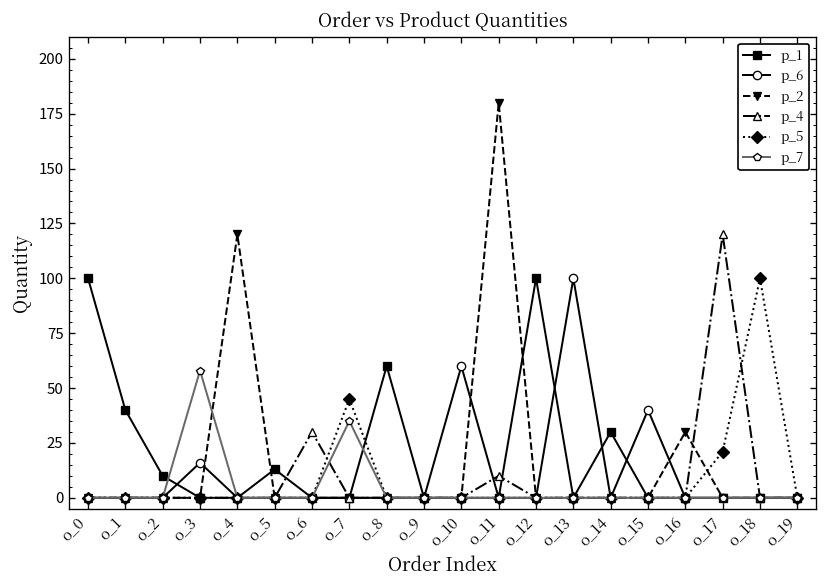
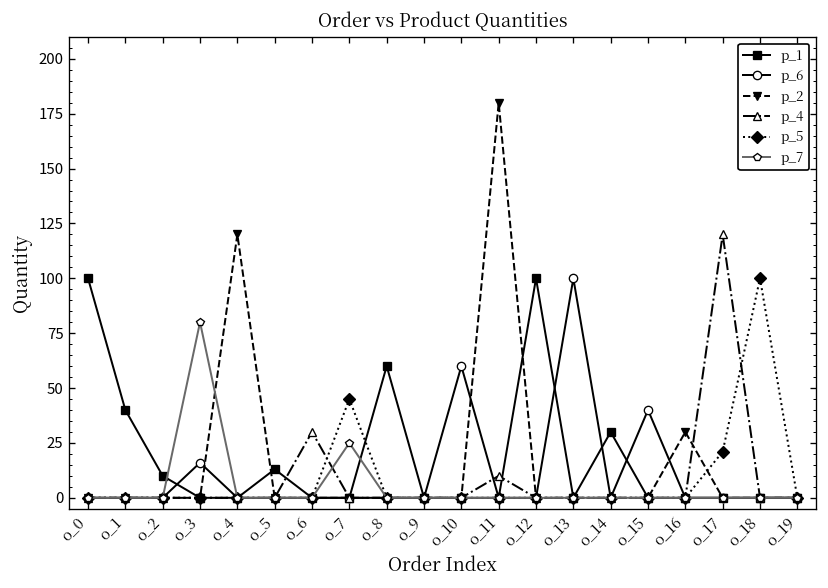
  {
    "p_7": {
-     "o_3": 58,
-     "o_7": 35
+     "o_3": 80,
+     "o_7": 25
    }
  }
